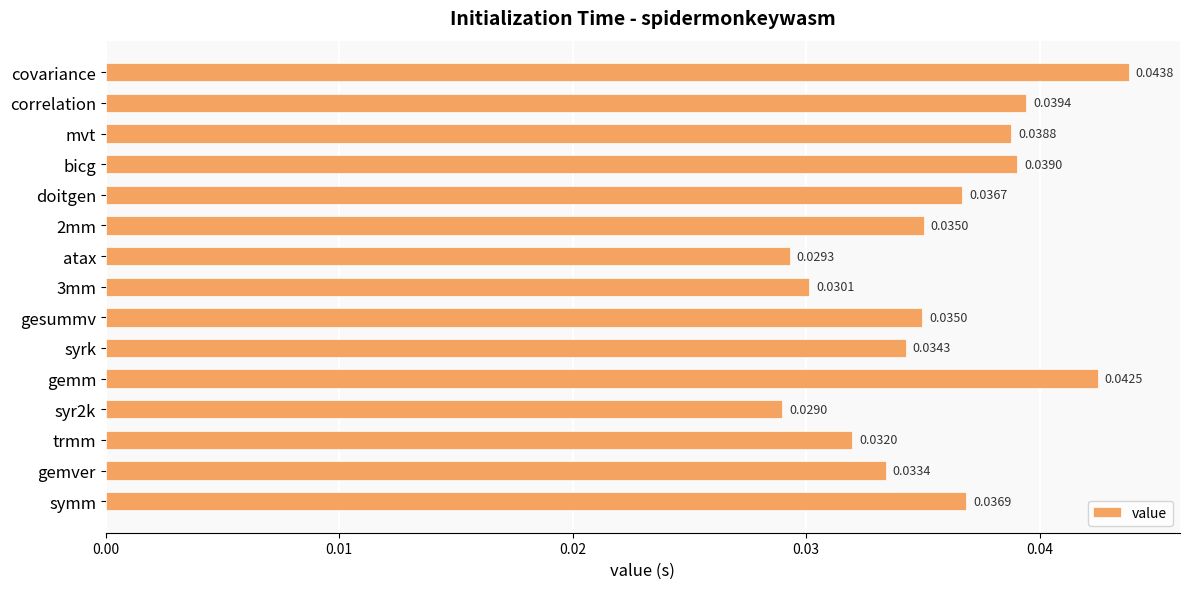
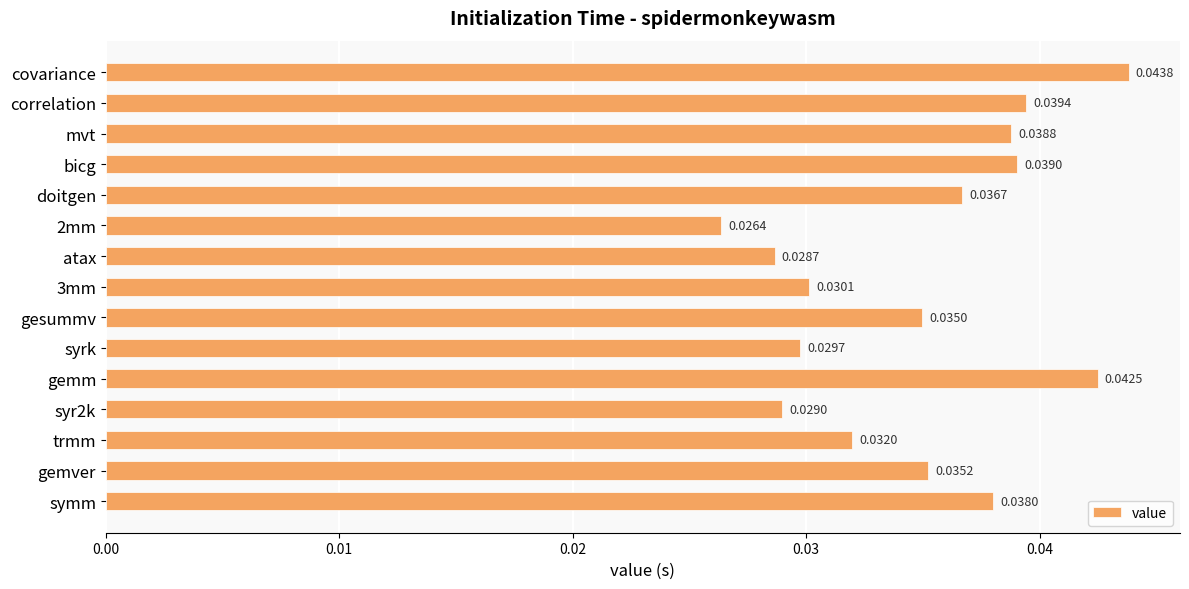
  {
    "covariance": 0.0438,
    "correlation": 0.0394,
    "mvt": 0.0388,
    "bicg": 0.0390,
    "doitgen": 0.0367,
-   "2mm": 0.0350,
-   "atax": 0.0293,
+   "2mm": 0.0264,
+   "atax": 0.0287,
    "3mm": 0.0301,
    "gesummv": 0.0350,
-   "syrk": 0.0343,
+   "syrk": 0.0297,
    "gemm": 0.0425,
    "syr2k": 0.0290,
    "trmm": 0.0320,
-   "gemver": 0.0334,
-   "symm": 0.0369
+   "gemver": 0.0352,
+   "symm": 0.0380
  }
